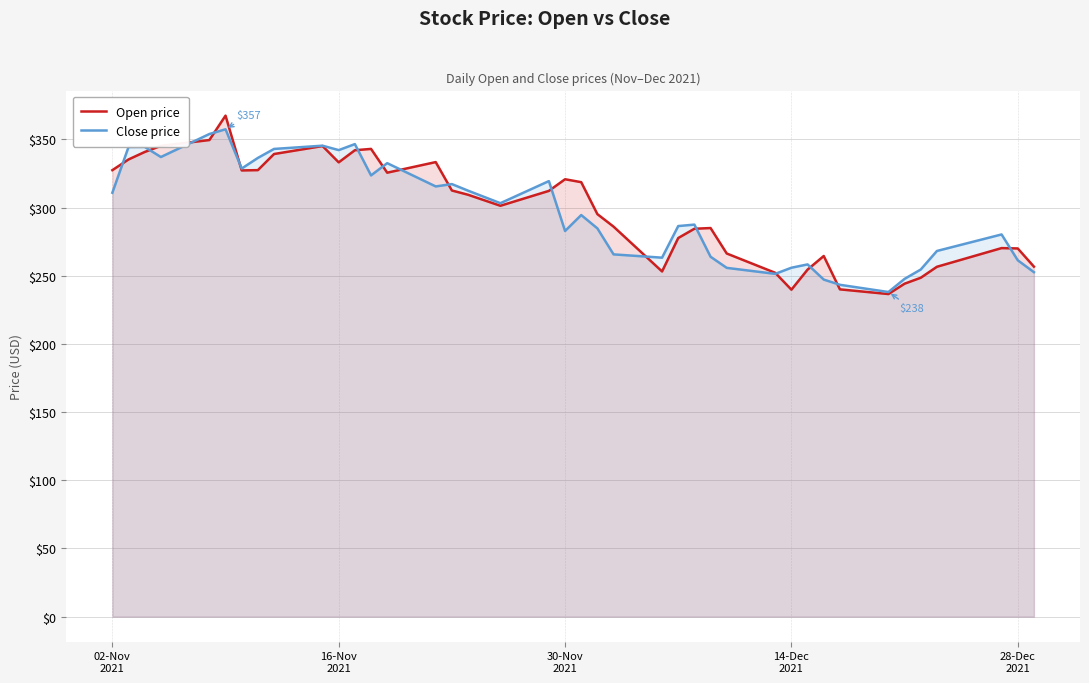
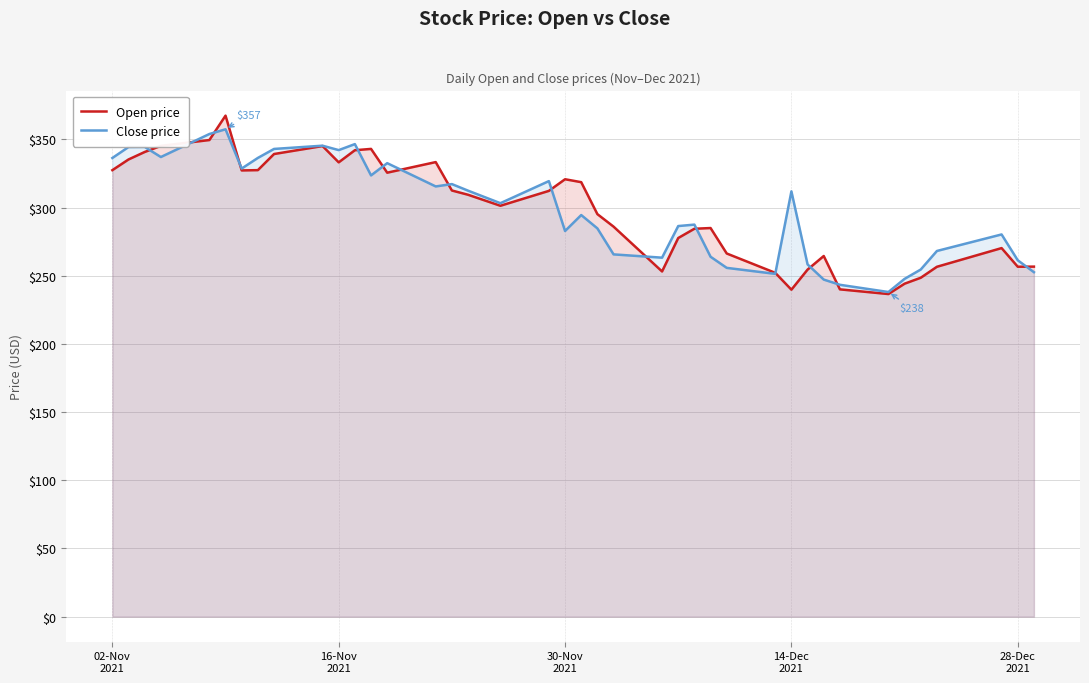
  {
    "Open price": {
      "02-Nov 2021": "$327",
      "16-Nov 2021": "$333",
      "30-Nov 2021": "$321",
      "14-Dec 2021": "$240",
-     "28-Dec 2021": "$270"
+     "28-Dec 2021": "$257"
    },
    "Close price": {
-     "02-Nov 2021": "$311",
+     "02-Nov 2021": "$336",
      "16-Nov 2021": "$342",
      "30-Nov 2021": "$283",
-     "14-Dec 2021": "$256",
+     "14-Dec 2021": "$312",
      "28-Dec 2021": "$261"
    }
  }
